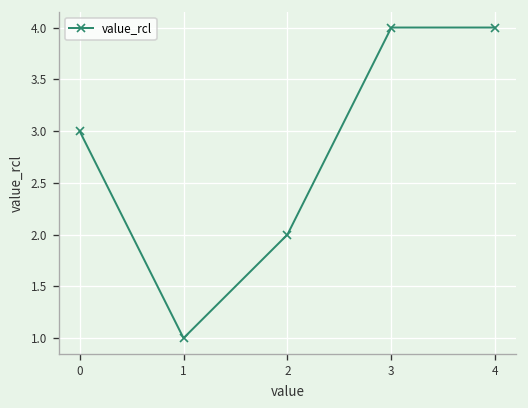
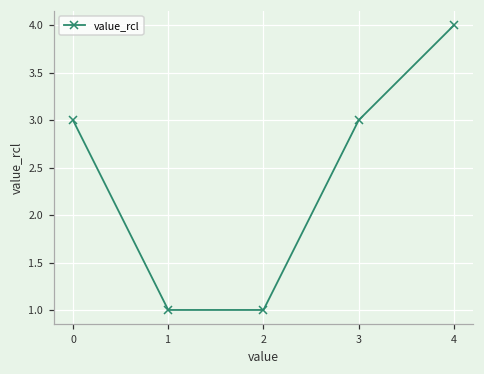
  {
    "0": 3,
    "1": 1,
-   "2": 2,
-   "3": 4,
+   "2": 1,
+   "3": 3,
    "4": 4
  }
